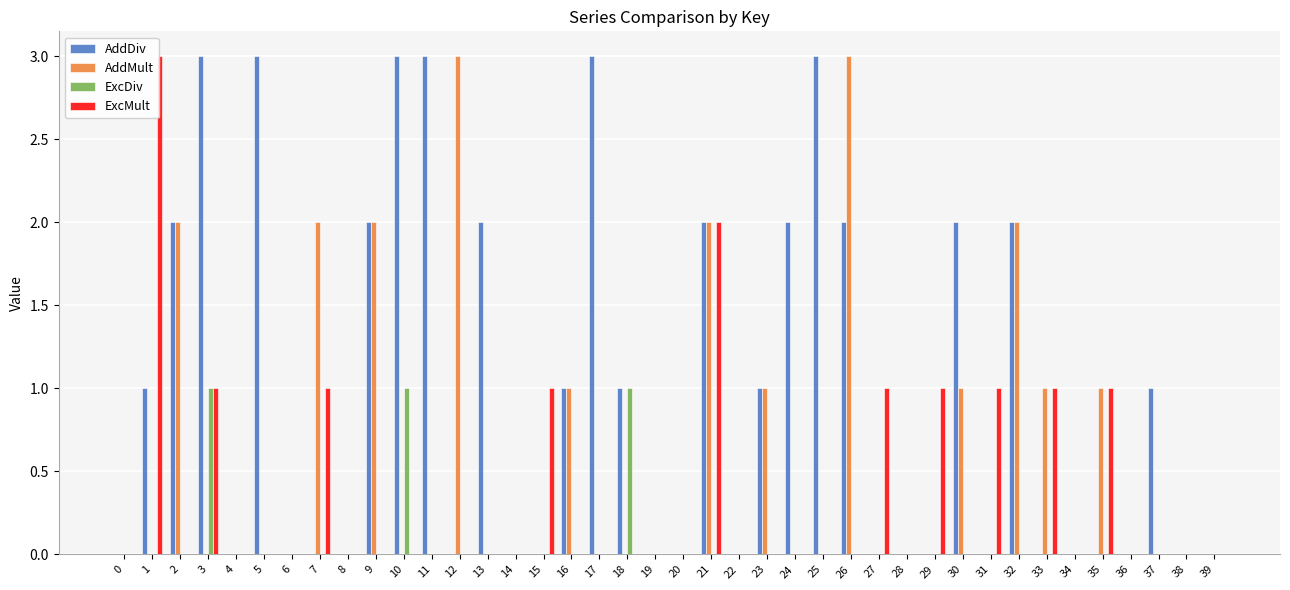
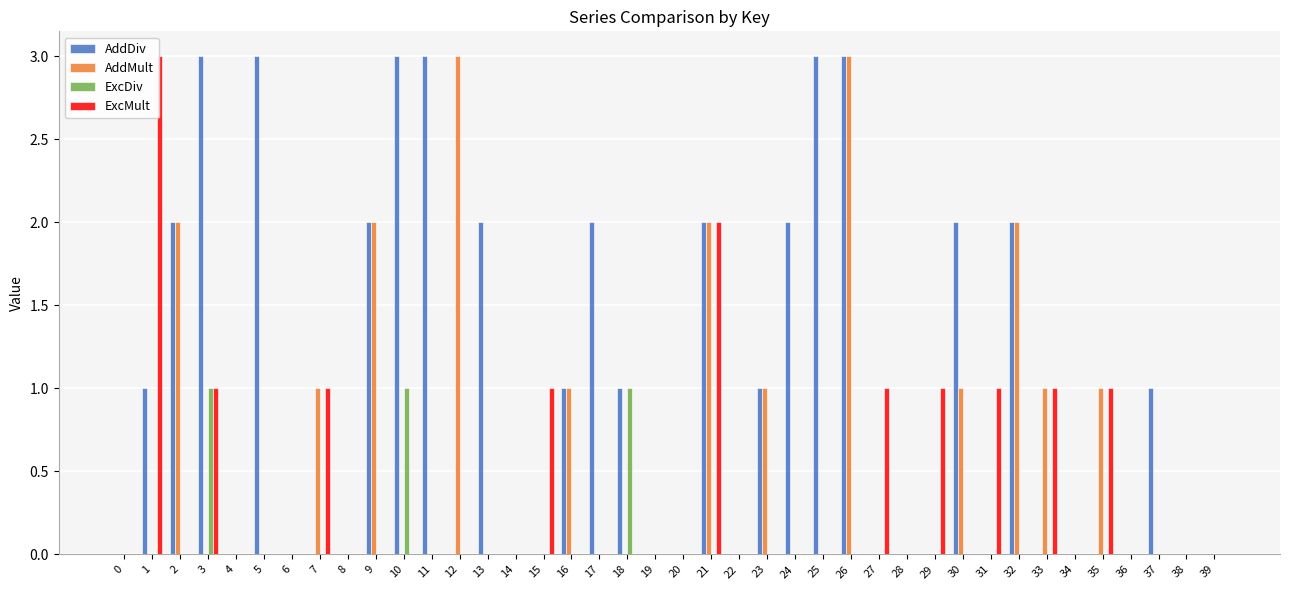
  {
    "AddDiv": {
      "0": 0,
      "1": 1,
      "2": 2,
      "3": 3,
      "4": 0,
      "5": 3,
      "6": 0,
      "7": 0,
      "8": 0,
      "9": 2,
      "10": 3,
      "11": 3,
      "12": 0,
      "13": 2,
      "14": 0,
      "15": 0,
      "16": 1,
-     "17": 3,
+     "17": 2,
      "18": 1,
      "19": 0,
      "20": 0,
      "21": 2,
      "22": 0,
      "23": 1,
      "24": 2,
      "25": 3,
-     "26": 2,
+     "26": 3,
      "27": 0,
      "28": 0,
      "29": 0,
      "30": 2,
      "31": 0,
      "32": 2,
      "33": 0,
      "34": 0,
      "35": 0,
      "36": 0,
      "37": 1,
      "38": 0,
      "39": 0
    },
    "AddMult": {
      "0": 0,
      "1": 0,
      "2": 2,
      "3": 0,
      "4": 0,
      "5": 0,
      "6": 0,
-     "7": 2,
+     "7": 1,
      "8": 0,
      "9": 2,
      "10": 0,
      "11": 0,
      "12": 3,
      "13": 0,
      "14": 0,
      "15": 0,
      "16": 1,
      "17": 0,
      "18": 0,
      "19": 0,
      "20": 0,
      "21": 2,
      "22": 0,
      "23": 1,
      "24": 0,
      "25": 0,
      "26": 3,
      "27": 0,
      "28": 0,
      "29": 0,
      "30": 1,
      "31": 0,
      "32": 2,
      "33": 1,
      "34": 0,
      "35": 1,
      "36": 0,
      "37": 0,
      "38": 0,
      "39": 0
    },
    "ExcDiv": {
      "0": 0,
      "1": 0,
      "2": 0,
      "3": 1,
      "4": 0,
      "5": 0,
      "6": 0,
      "7": 0,
      "8": 0,
      "9": 0,
      "10": 1,
      "11": 0,
      "12": 0,
      "13": 0,
      "14": 0,
      "15": 0,
      "16": 0,
      "17": 0,
      "18": 1,
      "19": 0,
      "20": 0,
      "21": 0,
      "22": 0,
      "23": 0,
      "24": 0,
      "25": 0,
      "26": 0,
      "27": 0,
      "28": 0,
      "29": 0,
      "30": 0,
      "31": 0,
      "32": 0,
      "33": 0,
      "34": 0,
      "35": 0,
      "36": 0,
      "37": 0,
      "38": 0,
      "39": 0
    },
    "ExcMult": {
      "0": 0,
      "1": 3,
      "2": 0,
      "3": 1,
      "4": 0,
      "5": 0,
      "6": 0,
      "7": 1,
      "8": 0,
      "9": 0,
      "10": 0,
      "11": 0,
      "12": 0,
      "13": 0,
      "14": 0,
      "15": 1,
      "16": 0,
      "17": 0,
      "18": 0,
      "19": 0,
      "20": 0,
      "21": 2,
      "22": 0,
      "23": 0,
      "24": 0,
      "25": 0,
      "26": 0,
      "27": 1,
      "28": 0,
      "29": 1,
      "30": 0,
      "31": 1,
      "32": 0,
      "33": 1,
      "34": 0,
      "35": 1,
      "36": 0,
      "37": 0,
      "38": 0,
      "39": 0
    }
  }
